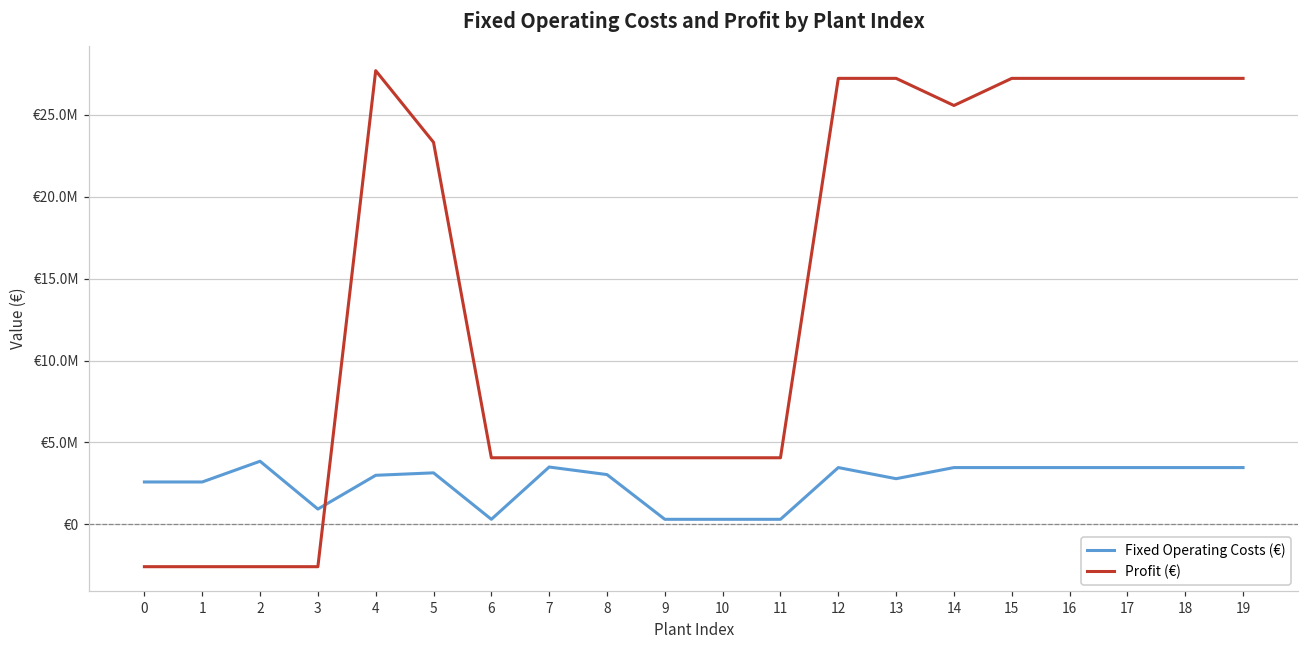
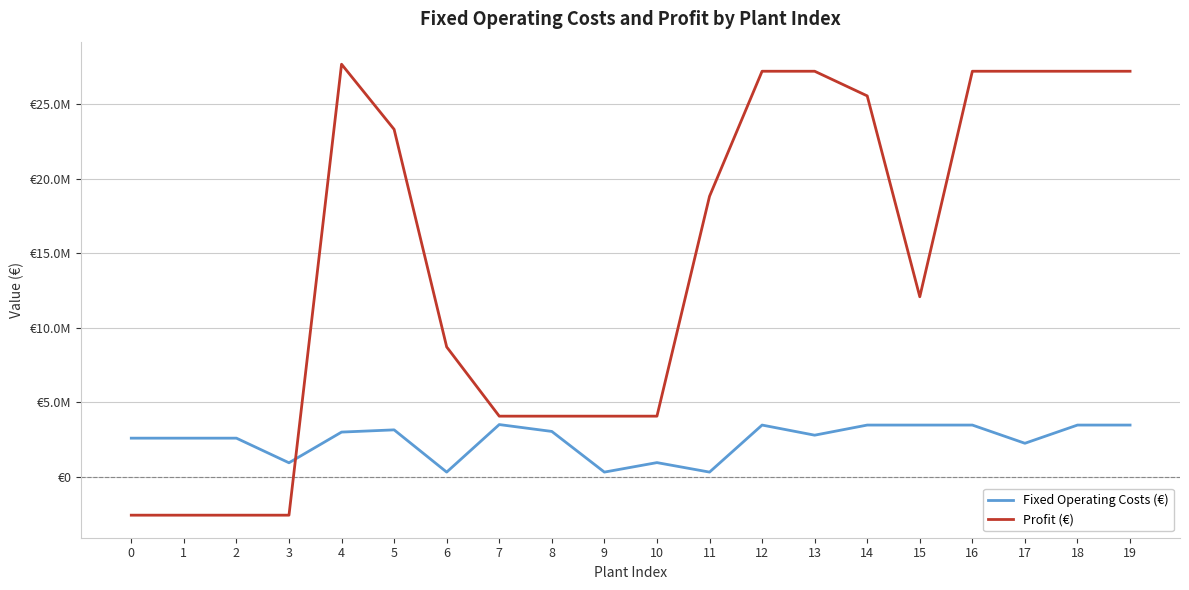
  {
    "Fixed Operating Costs (€)": {
      "0": "€2600000",
      "1": "€2600000",
-     "2": "€3900000",
+     "2": "€2600000",
      "3": "€900000",
      "4": "€3000000",
      "5": "€3100000",
      "6": "€300000",
      "7": "€3500000",
      "8": "€3000000",
      "9": "€300000",
-     "10": "€300000",
+     "10": "€900000",
      "11": "€300000",
      "12": "€3500000",
      "13": "€2800000",
      "14": "€3500000",
      "15": "€3500000",
      "16": "€3500000",
-     "17": "€3500000",
+     "17": "€2200000",
      "18": "€3500000",
      "19": "€3500000"
    },
    "Profit (€)": {
      "0": "€-2600000",
      "1": "€-2600000",
      "2": "€-2600000",
      "3": "€-2600000",
      "4": "€27700000",
      "5": "€23300000",
-     "6": "€4100000",
+     "6": "€8700000",
      "7": "€4100000",
      "8": "€4100000",
      "9": "€4100000",
      "10": "€4100000",
-     "11": "€4100000",
+     "11": "€18800000",
      "12": "€27200000",
      "13": "€27200000",
      "14": "€25600000",
-     "15": "€27200000",
+     "15": "€12100000",
      "16": "€27200000",
      "17": "€27200000",
      "18": "€27200000",
      "19": "€27200000"
    }
  }
